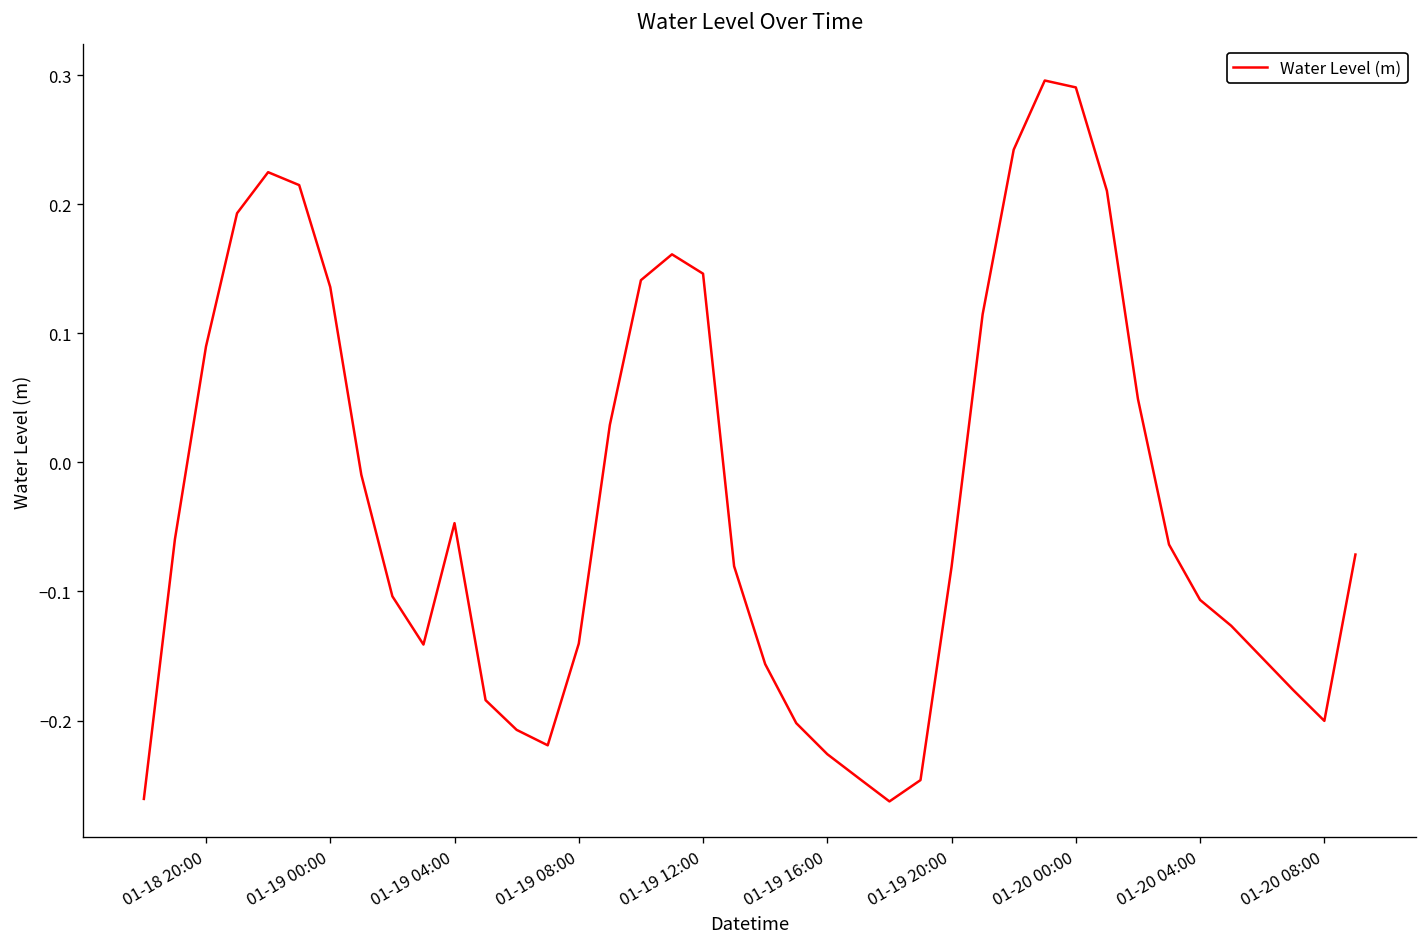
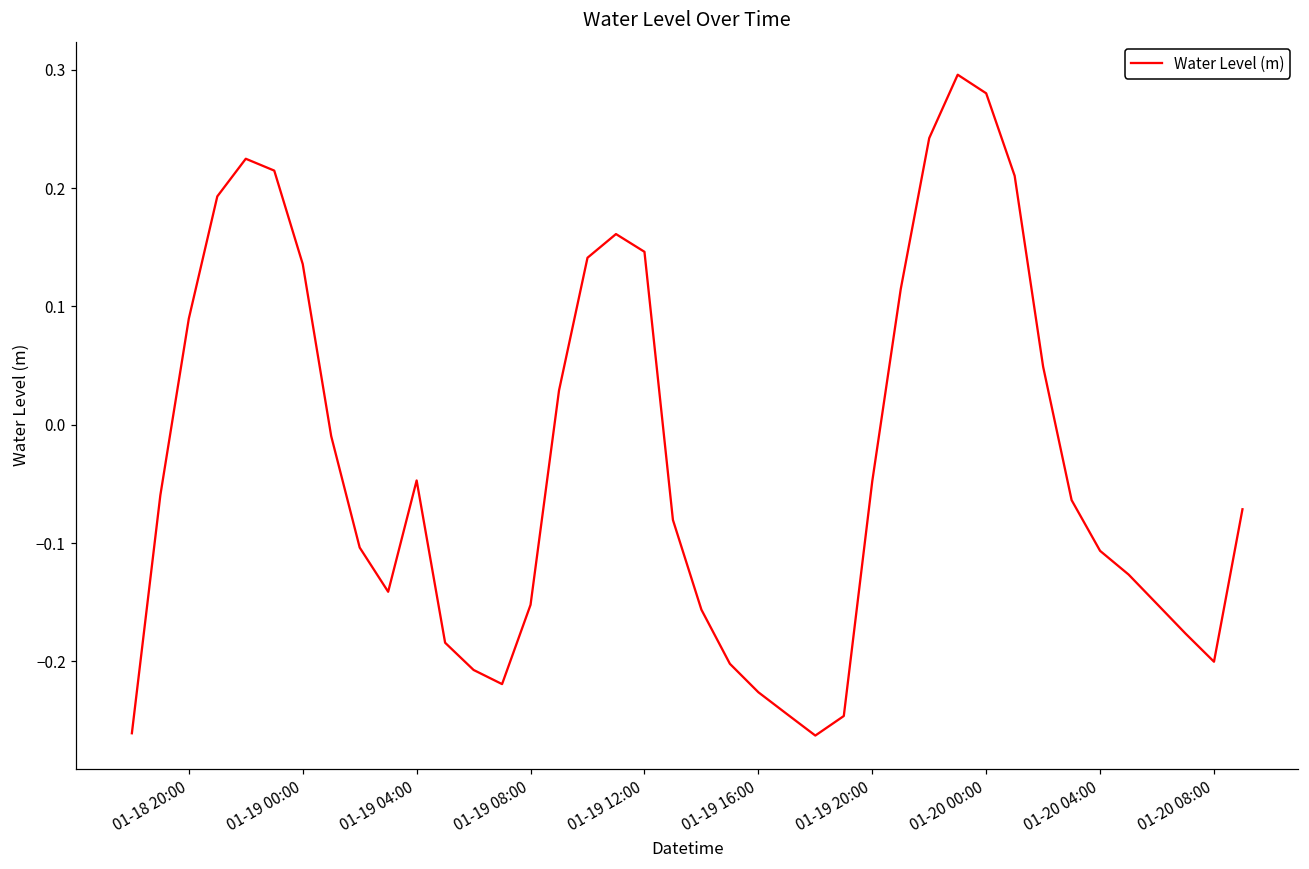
  {
    "01-18 20:00": 0.090,
    "01-19 00:00": 0.136,
    "01-19 04:00": -0.047,
-   "01-19 08:00": -0.140,
+   "01-19 08:00": -0.152,
    "01-19 12:00": 0.146,
    "01-19 16:00": -0.226,
-   "01-19 20:00": -0.081,
-   "01-20 00:00": 0.290,
+   "01-19 20:00": -0.048,
+   "01-20 00:00": 0.280,
    "01-20 04:00": -0.107,
    "01-20 08:00": -0.200
  }
